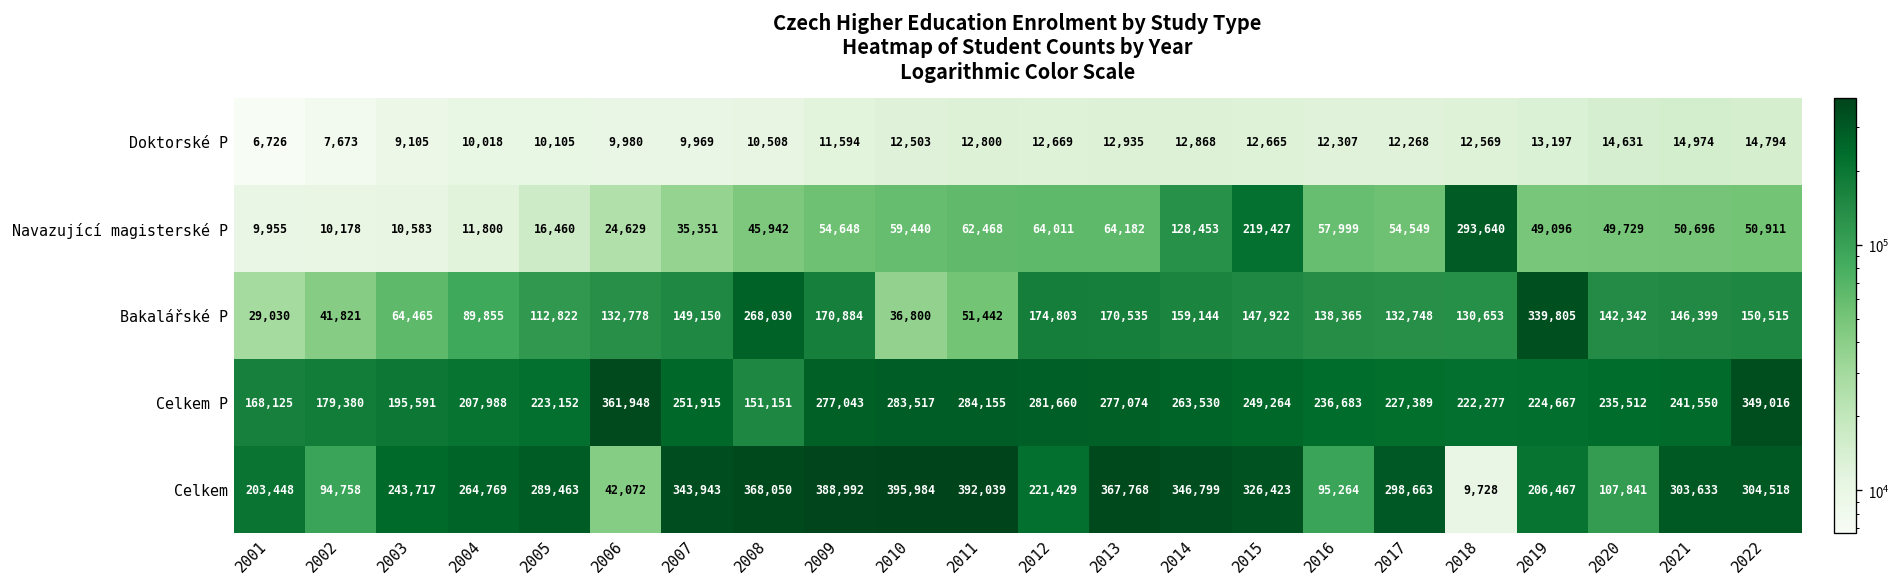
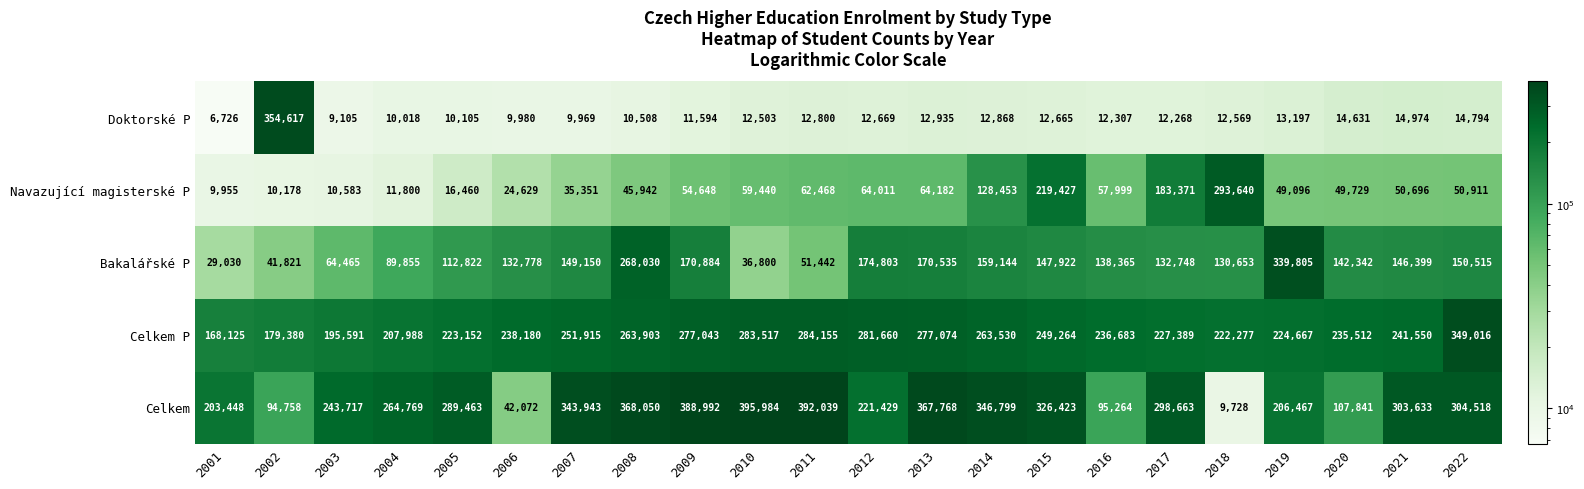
  {
    "Doktorské P": {
      "2001": "6,726",
-     "2002": "7,673",
+     "2002": "354,617",
      "2003": "9,105",
      "2004": "10,018",
      "2005": "10,105",
      "2006": "9,980",
      "2007": "9,969",
      "2008": "10,508",
      "2009": "11,594",
      "2010": "12,503",
      "2011": "12,800",
      "2012": "12,669",
      "2013": "12,935",
      "2014": "12,868",
      "2015": "12,665",
      "2016": "12,307",
      "2017": "12,268",
      "2018": "12,569",
      "2019": "13,197",
      "2020": "14,631",
      "2021": "14,974",
      "2022": "14,794"
    },
    "Navazující magisterské P": {
      "2001": "9,955",
      "2002": "10,178",
      "2003": "10,583",
      "2004": "11,800",
      "2005": "16,460",
      "2006": "24,629",
      "2007": "35,351",
      "2008": "45,942",
      "2009": "54,648",
      "2010": "59,440",
      "2011": "62,468",
      "2012": "64,011",
      "2013": "64,182",
      "2014": "128,453",
      "2015": "219,427",
      "2016": "57,999",
-     "2017": "54,549",
+     "2017": "183,371",
      "2018": "293,640",
      "2019": "49,096",
      "2020": "49,729",
      "2021": "50,696",
      "2022": "50,911"
    },
    "Bakalářské P": {
      "2001": "29,030",
      "2002": "41,821",
      "2003": "64,465",
      "2004": "89,855",
      "2005": "112,822",
      "2006": "132,778",
      "2007": "149,150",
      "2008": "268,030",
      "2009": "170,884",
      "2010": "36,800",
      "2011": "51,442",
      "2012": "174,803",
      "2013": "170,535",
      "2014": "159,144",
      "2015": "147,922",
      "2016": "138,365",
      "2017": "132,748",
      "2018": "130,653",
      "2019": "339,805",
      "2020": "142,342",
      "2021": "146,399",
      "2022": "150,515"
    },
    "Celkem P": {
      "2001": "168,125",
      "2002": "179,380",
      "2003": "195,591",
      "2004": "207,988",
      "2005": "223,152",
-     "2006": "361,948",
+     "2006": "238,180",
      "2007": "251,915",
-     "2008": "151,151",
+     "2008": "263,903",
      "2009": "277,043",
      "2010": "283,517",
      "2011": "284,155",
      "2012": "281,660",
      "2013": "277,074",
      "2014": "263,530",
      "2015": "249,264",
      "2016": "236,683",
      "2017": "227,389",
      "2018": "222,277",
      "2019": "224,667",
      "2020": "235,512",
      "2021": "241,550",
      "2022": "349,016"
    },
    "Celkem": {
      "2001": "203,448",
      "2002": "94,758",
      "2003": "243,717",
      "2004": "264,769",
      "2005": "289,463",
      "2006": "42,072",
      "2007": "343,943",
      "2008": "368,050",
      "2009": "388,992",
      "2010": "395,984",
      "2011": "392,039",
      "2012": "221,429",
      "2013": "367,768",
      "2014": "346,799",
      "2015": "326,423",
      "2016": "95,264",
      "2017": "298,663",
      "2018": "9,728",
      "2019": "206,467",
      "2020": "107,841",
      "2021": "303,633",
      "2022": "304,518"
    }
  }
